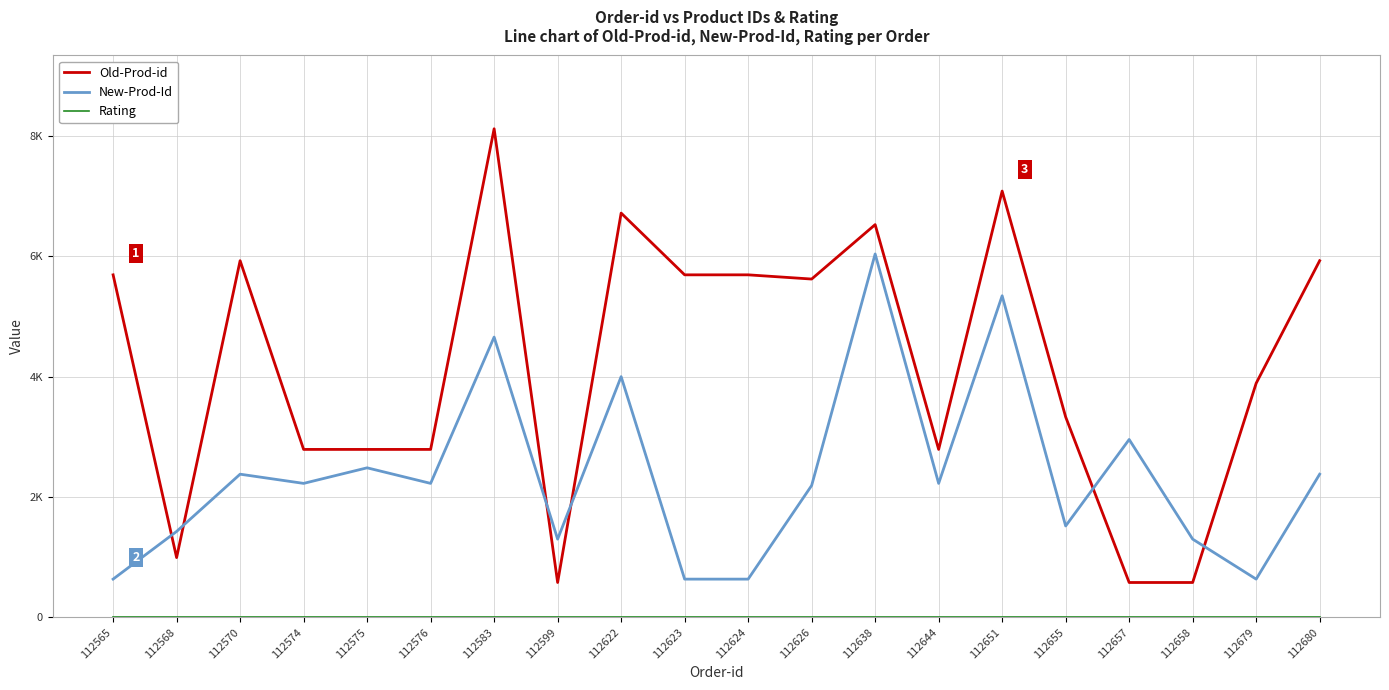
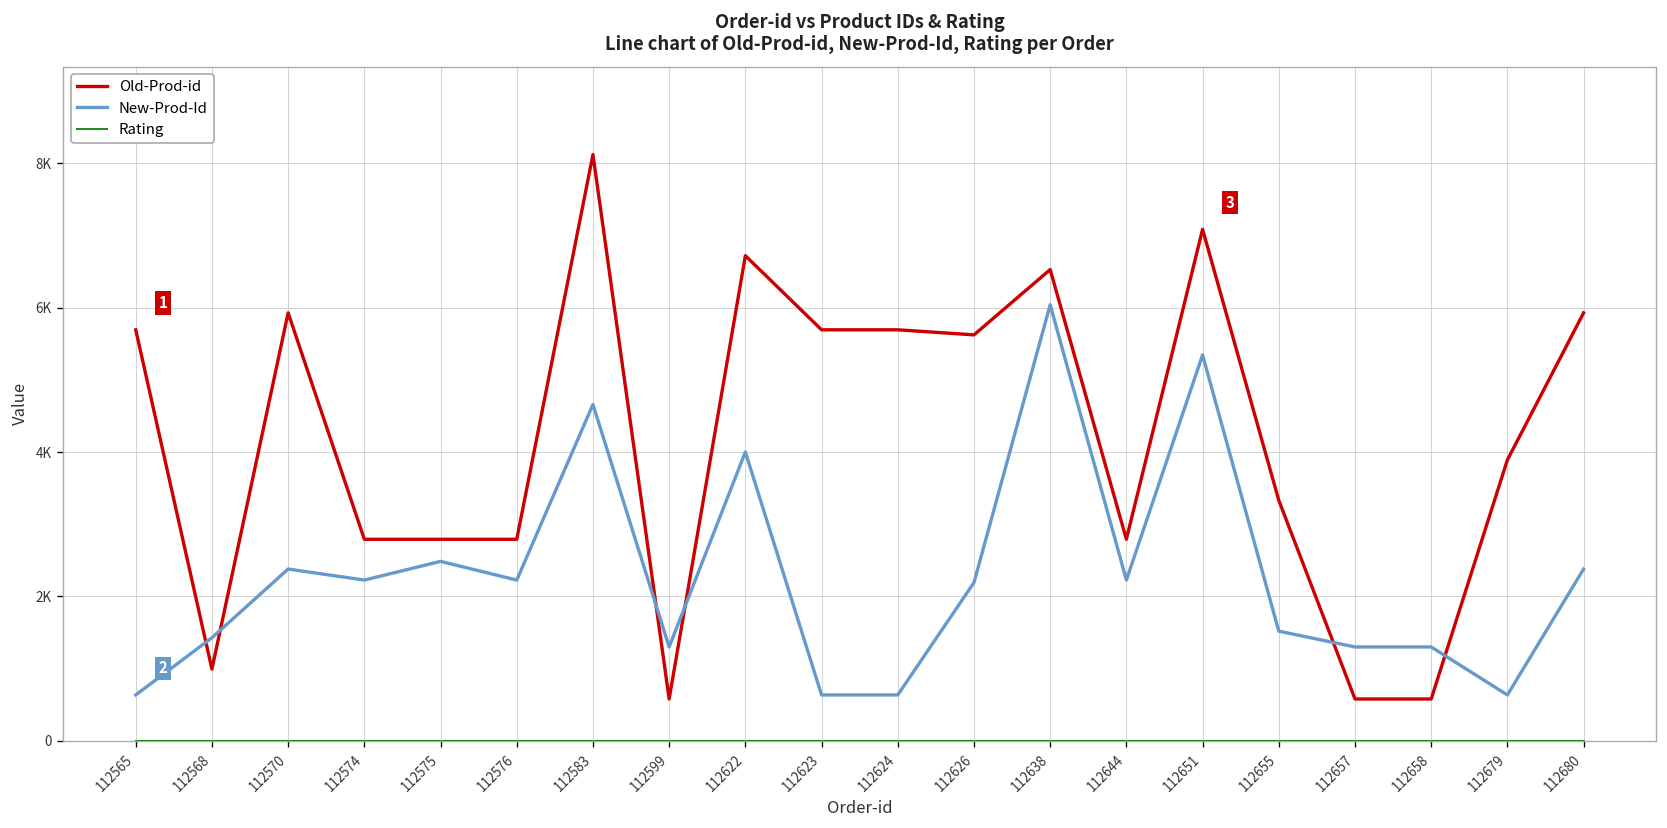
  {
    "Old-Prod-id": {
      "112568": 1000,
      "112570": 5900,
      "112574": 2800,
      "112575": 2800,
      "112576": 2800,
      "112583": 8100,
      "112599": 600,
      "112622": 6700,
      "112623": 5700,
      "112624": 5700,
      "112626": 5600,
      "112638": 6500,
      "112644": 2800,
      "112655": 3300,
      "112657": 600,
      "112658": 600,
      "112679": 3900,
      "112680": 5900
    },
    "New-Prod-Id": {
      "112568": 1400,
      "112570": 2400,
      "112574": 2200,
      "112575": 2500,
      "112576": 2200,
      "112583": 4700,
      "112599": 1300,
      "112622": 4000,
      "112623": 600,
      "112624": 600,
      "112626": 2200,
      "112638": 6000,
      "112644": 2200,
      "112651": 5300,
      "112655": 1500,
-     "112657": 3000,
+     "112657": 1300,
      "112658": 1300,
      "112679": 600,
      "112680": 2400
    },
    "Rating": {
      "112565": 0,
      "112568": 0,
      "112570": 0,
      "112574": 0,
      "112575": 0,
      "112576": 0,
      "112583": 0,
      "112599": 0,
      "112622": 0,
      "112623": 0,
      "112624": 0,
      "112626": 0,
      "112638": 0,
      "112644": 0,
      "112651": 0,
      "112655": 0,
      "112657": 0,
      "112658": 0,
      "112679": 0,
      "112680": 0
    }
  }
